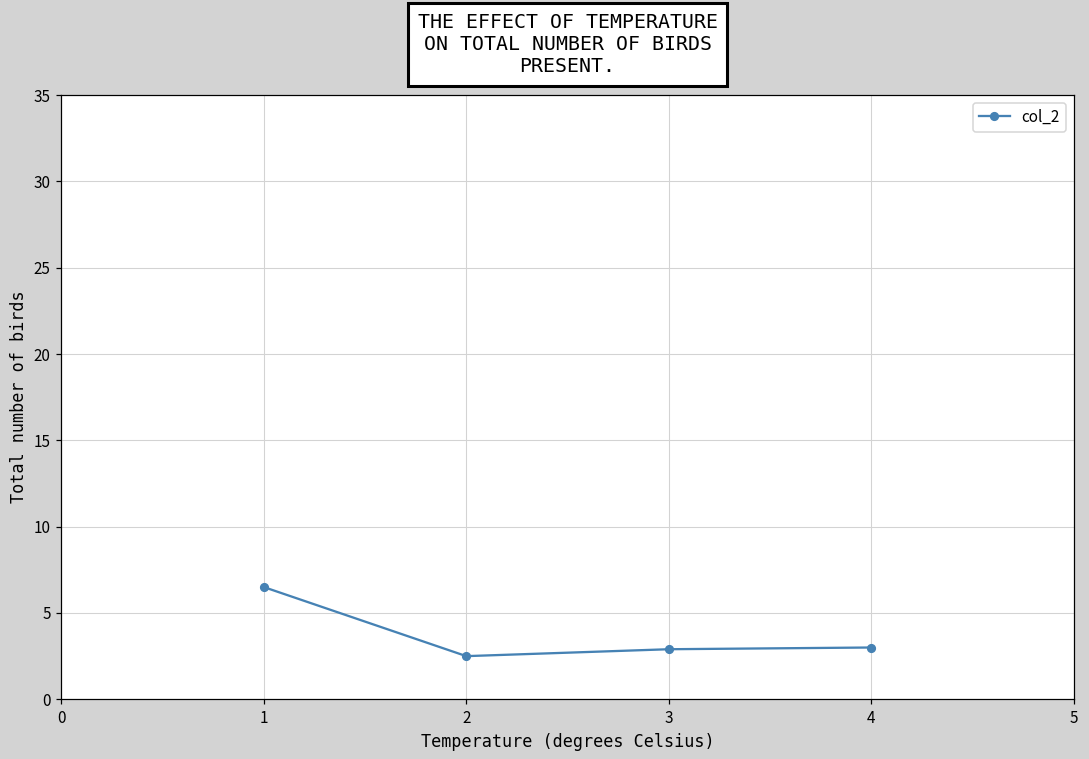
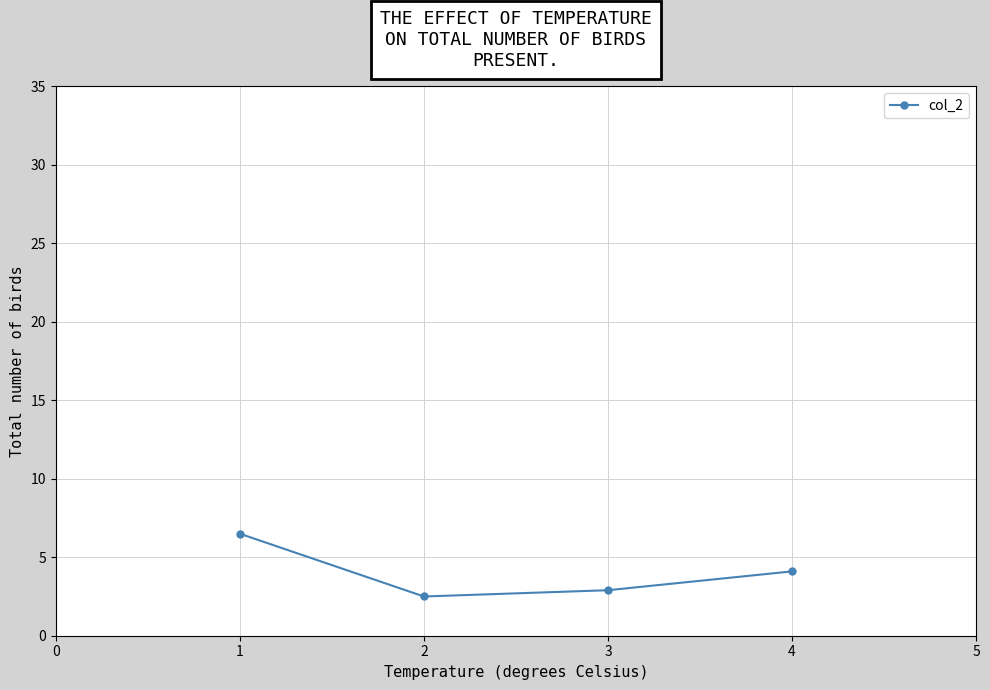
  {
    "1": 6.5,
    "2": 2.5,
    "3": 2.9,
-   "4": 3.0
+   "4": 4.1
  }
